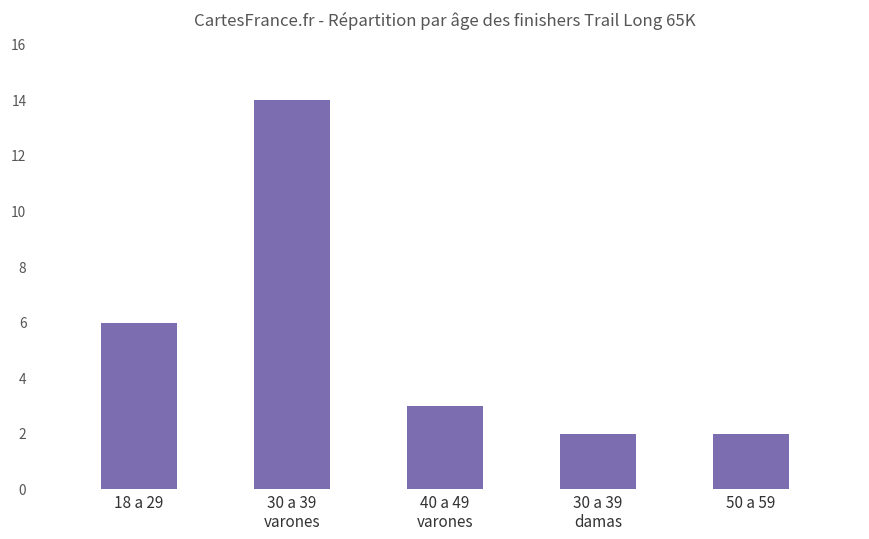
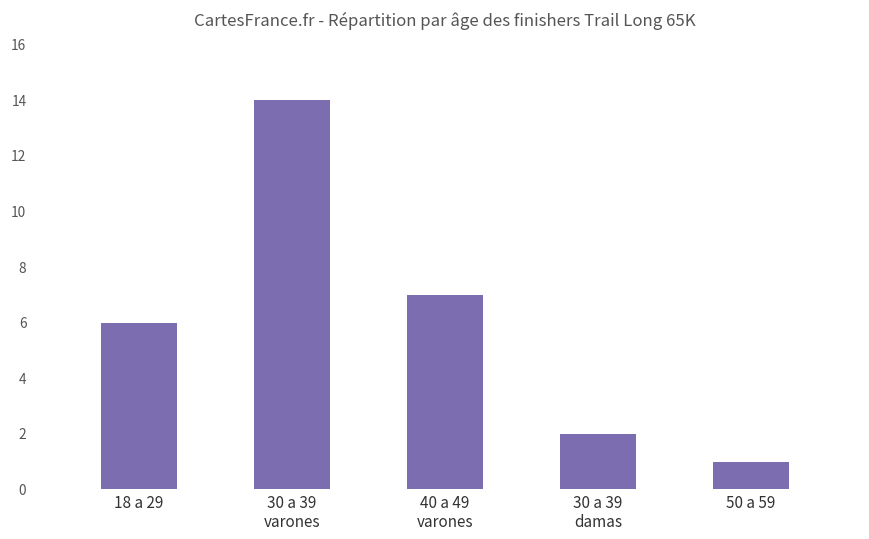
  {
    "18 a 29": 6,
    "30 a 39 varones": 14,
-   "40 a 49 varones": 3,
+   "40 a 49 varones": 7,
    "30 a 39 damas": 2,
-   "50 a 59": 2
+   "50 a 59": 1
  }
